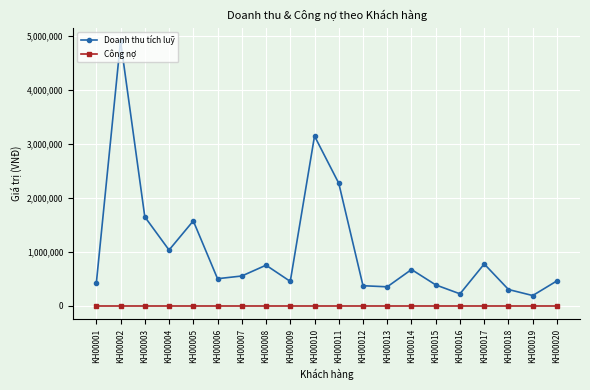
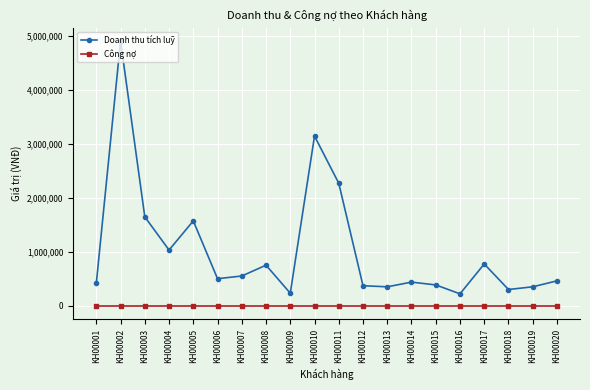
  {
    "Doanh thu tích luỹ": {
      "KH00001": "400,000",
      "KH00003": "1,600,000",
      "KH00004": "1,000,000",
      "KH00005": "1,600,000",
      "KH00006": "500,000",
      "KH00007": "600,000",
      "KH00008": "800,000",
-     "KH00009": "500,000",
+     "KH00009": "200,000",
      "KH00010": "3,100,000",
      "KH00011": "2,300,000",
      "KH00012": "400,000",
      "KH00013": "400,000",
-     "KH00014": "700,000",
+     "KH00014": "400,000",
      "KH00015": "400,000",
      "KH00016": "200,000",
      "KH00017": "800,000",
      "KH00018": "300,000",
-     "KH00019": "200,000",
+     "KH00019": "400,000",
      "KH00020": "500,000"
    },
    "Công nợ": {
      "KH00001": "0",
      "KH00002": "0",
      "KH00003": "0",
      "KH00004": "0",
      "KH00005": "0",
      "KH00006": "0",
      "KH00007": "0",
      "KH00008": "0",
      "KH00009": "0",
      "KH00010": "0",
      "KH00011": "0",
      "KH00012": "0",
      "KH00013": "0",
      "KH00014": "0",
      "KH00015": "0",
      "KH00016": "0",
      "KH00017": "0",
      "KH00018": "0",
      "KH00019": "0",
      "KH00020": "0"
    }
  }
